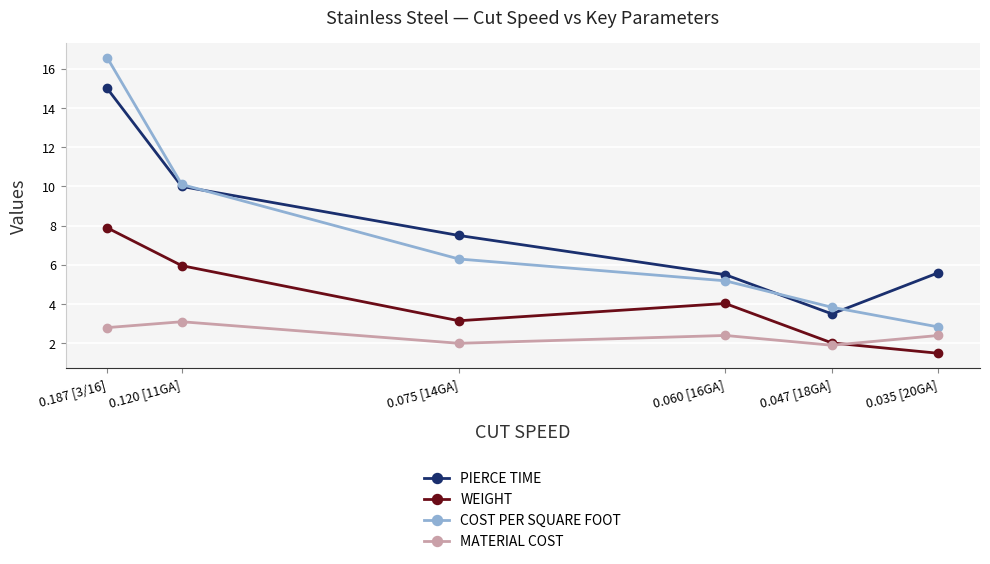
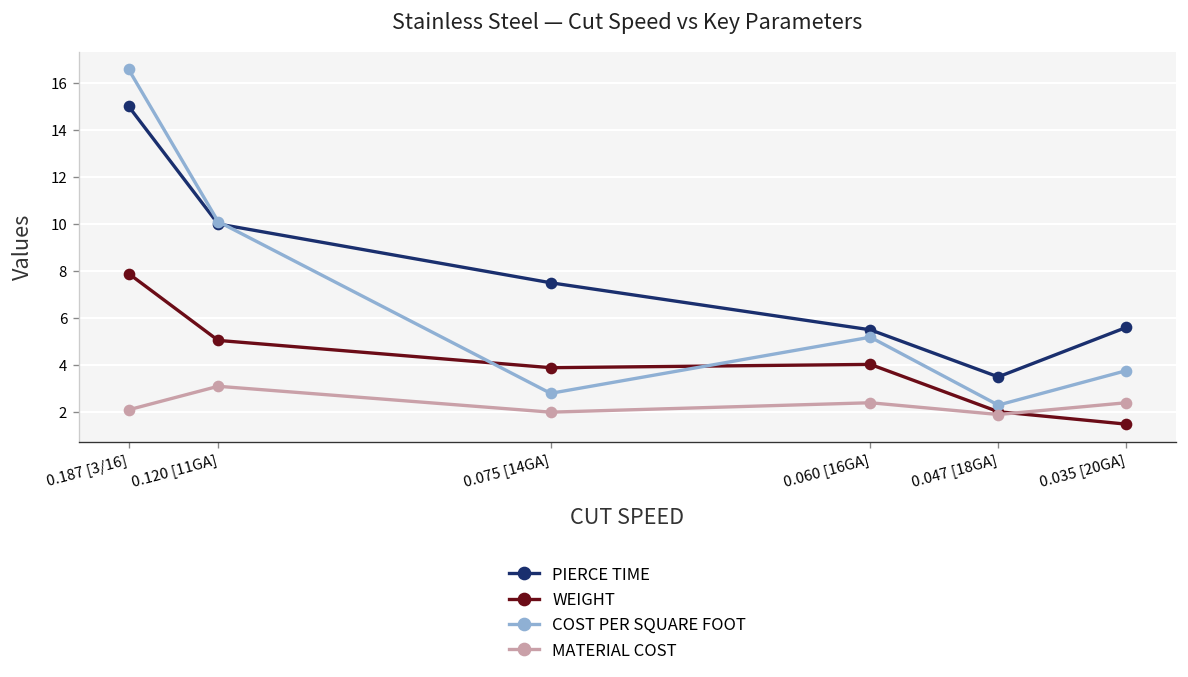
  {
    "PIERCE TIME": {
      "0.187 [3/16]": 15.0,
      "0.075 [14GA]": 7.5,
      "0.060 [16GA]": 5.5,
      "0.047 [18GA]": 3.5,
      "0.035 [20GA]": 5.6
    },
    "WEIGHT": {
      "0.187 [3/16]": 7.9,
-     "0.120 [11GA]": 6.0,
-     "0.075 [14GA]": 3.2,
+     "0.120 [11GA]": 5.1,
+     "0.075 [14GA]": 3.9,
      "0.060 [16GA]": 4.0,
      "0.035 [20GA]": 1.5
    },
    "COST PER SQUARE FOOT": {
      "0.187 [3/16]": 16.6,
-     "0.075 [14GA]": 6.3,
+     "0.075 [14GA]": 2.8,
      "0.060 [16GA]": 5.2,
-     "0.047 [18GA]": 3.8,
-     "0.035 [20GA]": 2.8
+     "0.047 [18GA]": 2.3,
+     "0.035 [20GA]": 3.8
    },
    "MATERIAL COST": {
-     "0.187 [3/16]": 2.8,
+     "0.187 [3/16]": 2.1,
      "0.120 [11GA]": 3.1,
      "0.075 [14GA]": 2.0,
      "0.060 [16GA]": 2.4,
      "0.035 [20GA]": 2.4
    }
  }
